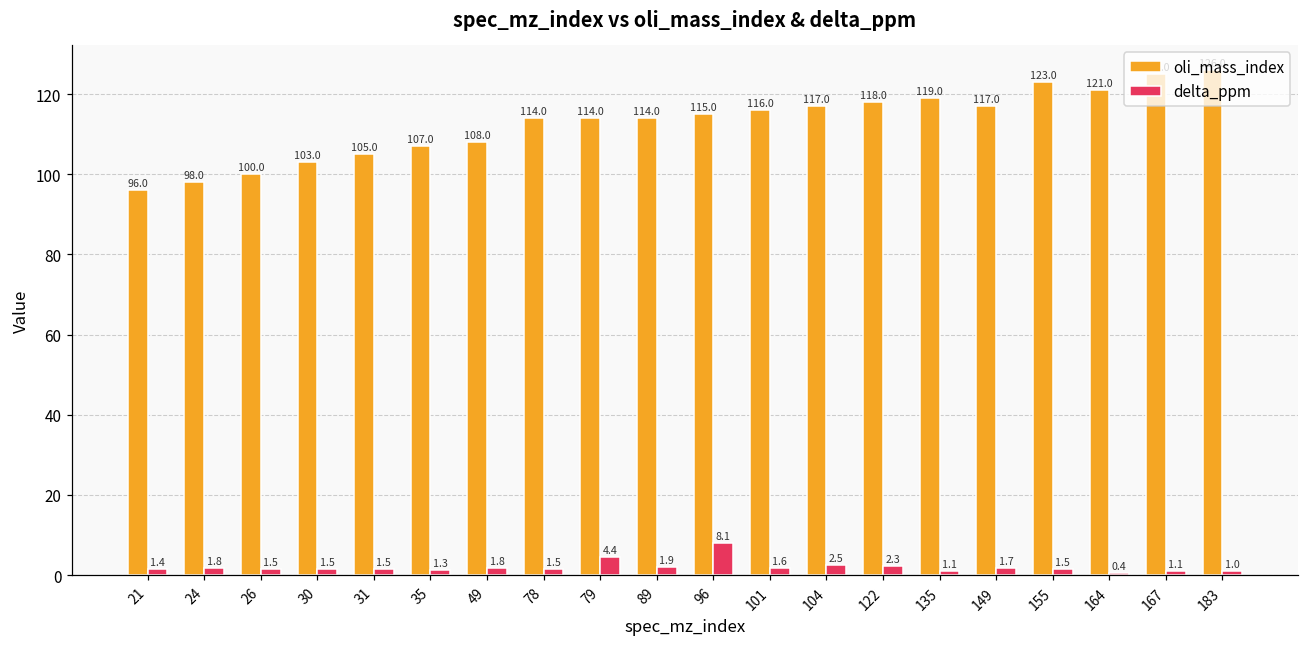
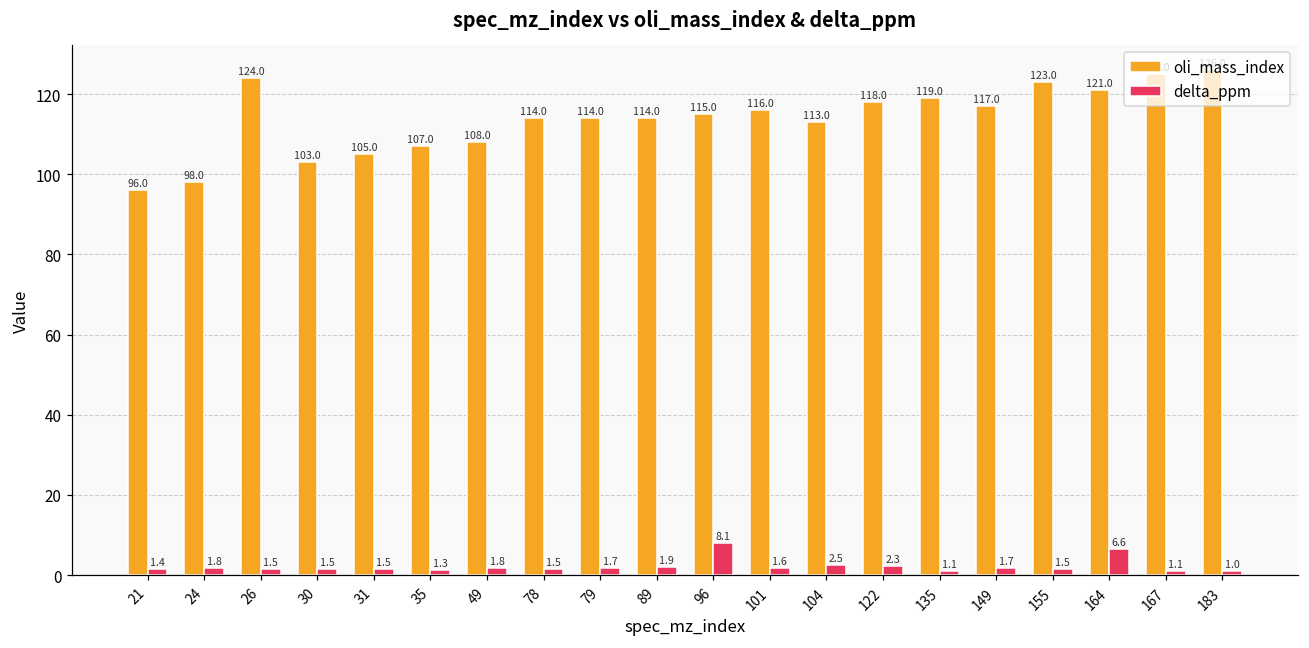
  {
    "oli_mass_index": {
      "21": 96.0,
      "24": 98.0,
-     "26": 100.0,
+     "26": 124.0,
      "30": 103.0,
      "31": 105.0,
      "35": 107.0,
      "49": 108.0,
      "78": 114.0,
      "79": 114.0,
      "89": 114.0,
      "96": 115.0,
      "101": 116.0,
-     "104": 117.0,
+     "104": 113.0,
      "122": 118.0,
      "135": 119.0,
      "149": 117.0,
      "155": 123.0,
      "164": 121.0
    },
    "delta_ppm": {
      "21": 1.4,
      "24": 1.8,
      "26": 1.5,
      "30": 1.5,
      "31": 1.5,
      "35": 1.3,
      "49": 1.8,
      "78": 1.5,
-     "79": 4.4,
+     "79": 1.7,
      "89": 1.9,
      "96": 8.1,
      "101": 1.6,
      "104": 2.5,
      "122": 2.3,
      "135": 1.1,
      "149": 1.7,
      "155": 1.5,
-     "164": 0.4,
+     "164": 6.6,
      "167": 1.1,
      "183": 1.0
    }
  }
